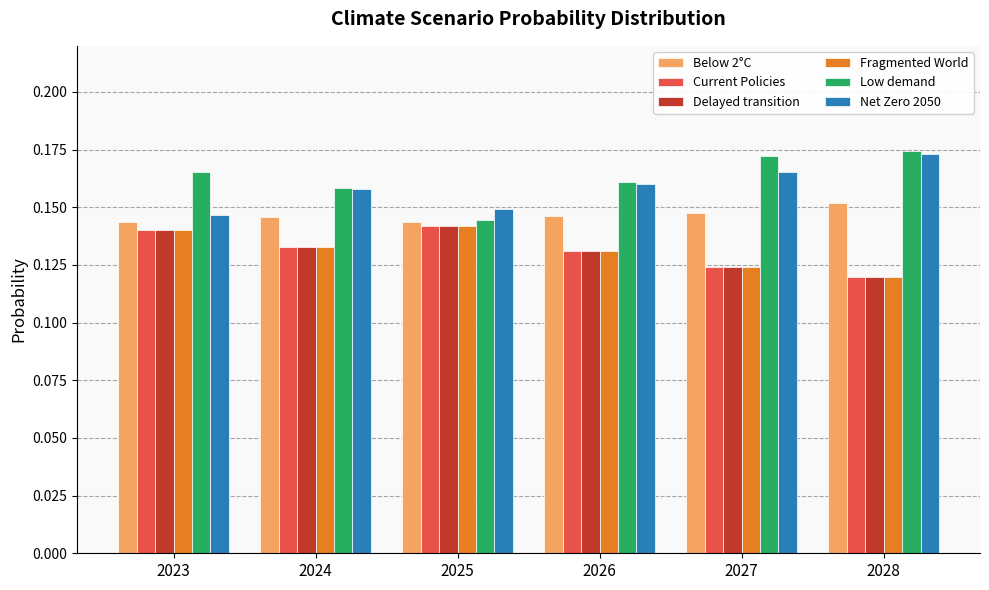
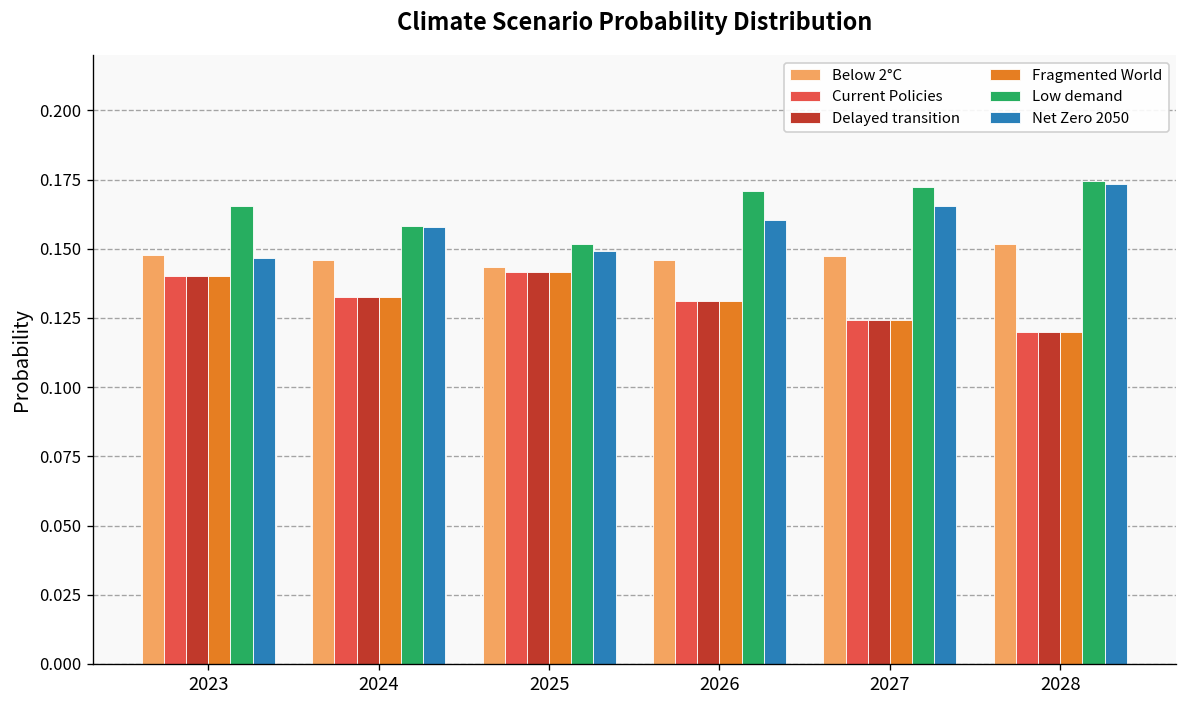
  {
    "Below 2°C": {
-     "2023": 0.144,
+     "2023": 0.148,
      "2024": 0.146,
      "2025": 0.144,
      "2026": 0.146,
      "2027": 0.147,
      "2028": 0.152
    },
    "Low demand": {
      "2023": 0.165,
      "2024": 0.158,
-     "2025": 0.144,
-     "2026": 0.161,
+     "2025": 0.152,
+     "2026": 0.171,
      "2027": 0.172,
      "2028": 0.175
    },
    "Net Zero 2050": {
      "2023": 0.147,
      "2024": 0.158,
      "2025": 0.149,
      "2026": 0.160,
      "2027": 0.165,
      "2028": 0.173
    }
  }
